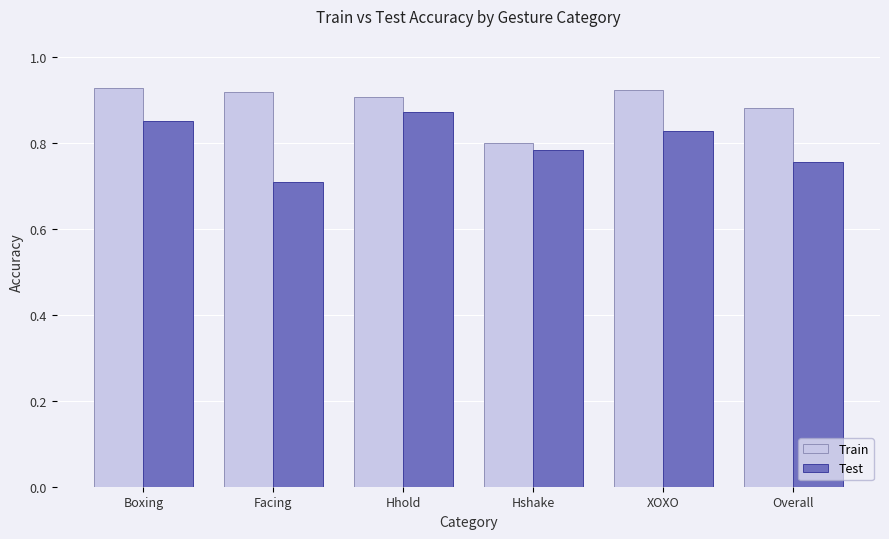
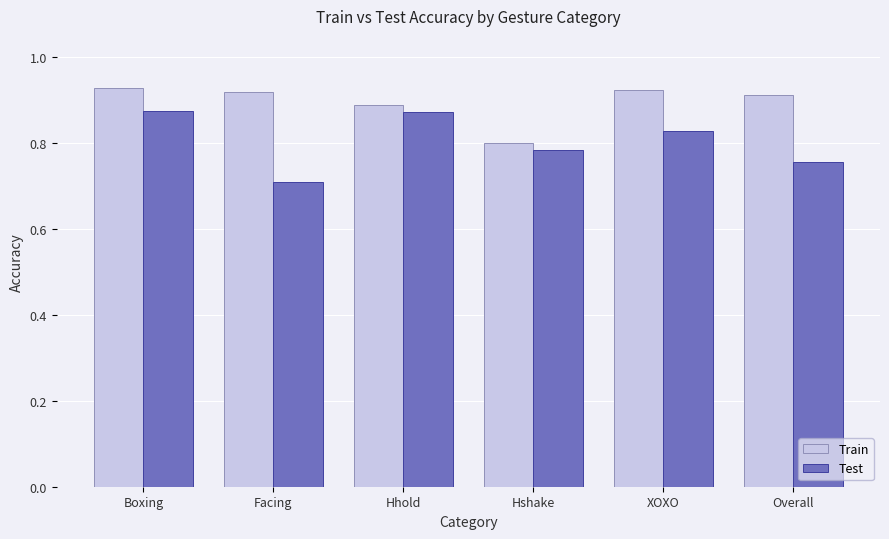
  {
    "Train": {
      "Boxing": 0.93,
      "Facing": 0.92,
-     "Hhold": 0.91,
+     "Hhold": 0.89,
      "Hshake": 0.80,
      "XOXO": 0.92,
-     "Overall": 0.88
+     "Overall": 0.91
    },
    "Test": {
-     "Boxing": 0.85,
+     "Boxing": 0.87,
      "Facing": 0.71,
      "Hhold": 0.87,
      "Hshake": 0.79,
      "XOXO": 0.83,
      "Overall": 0.76
    }
  }
